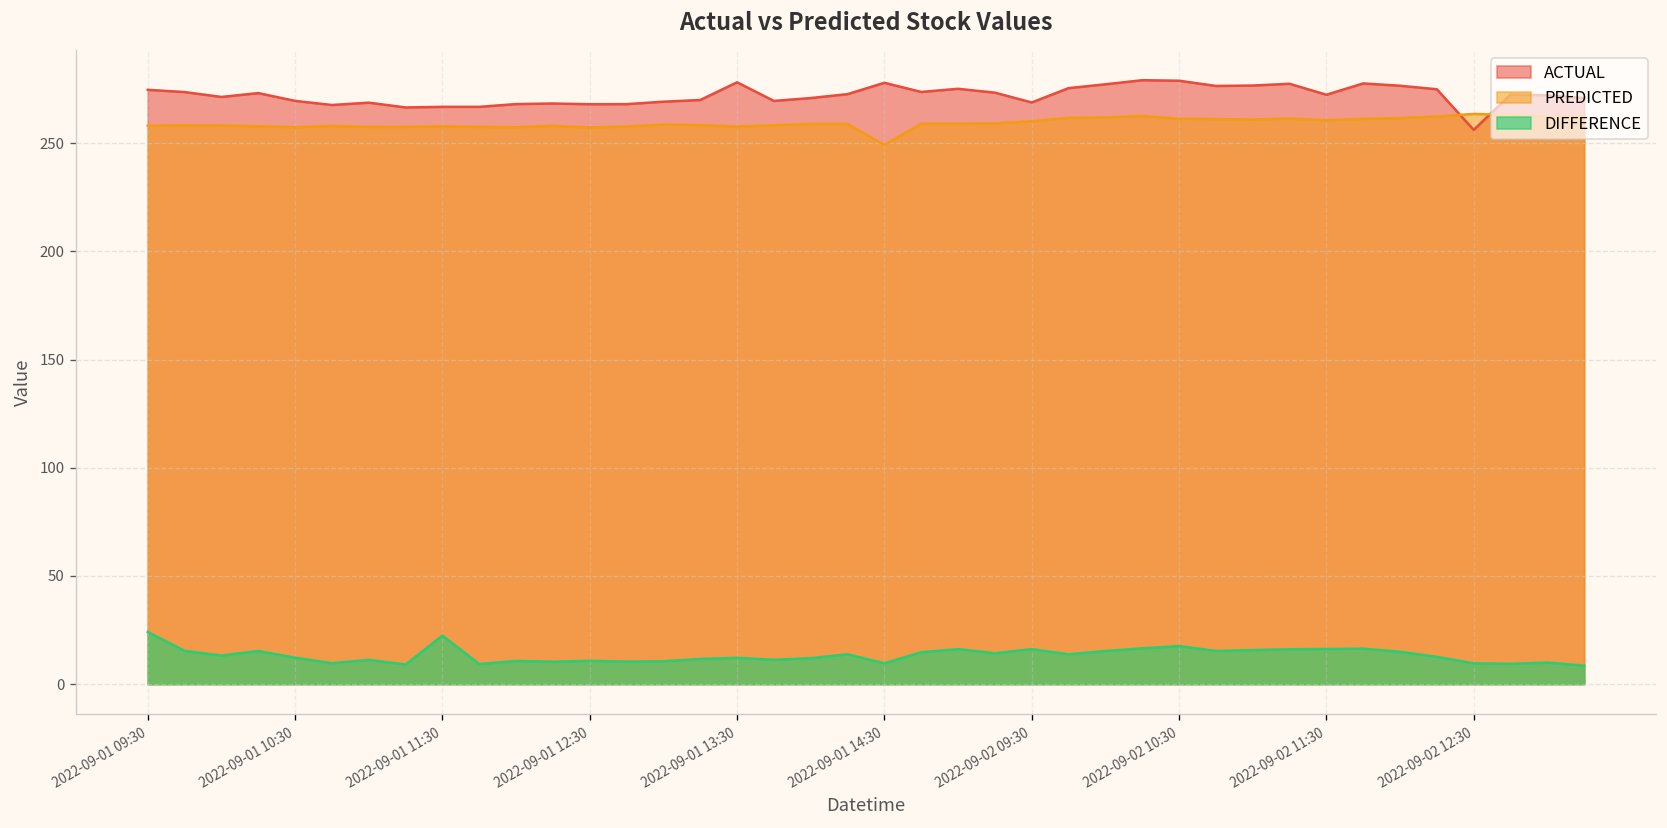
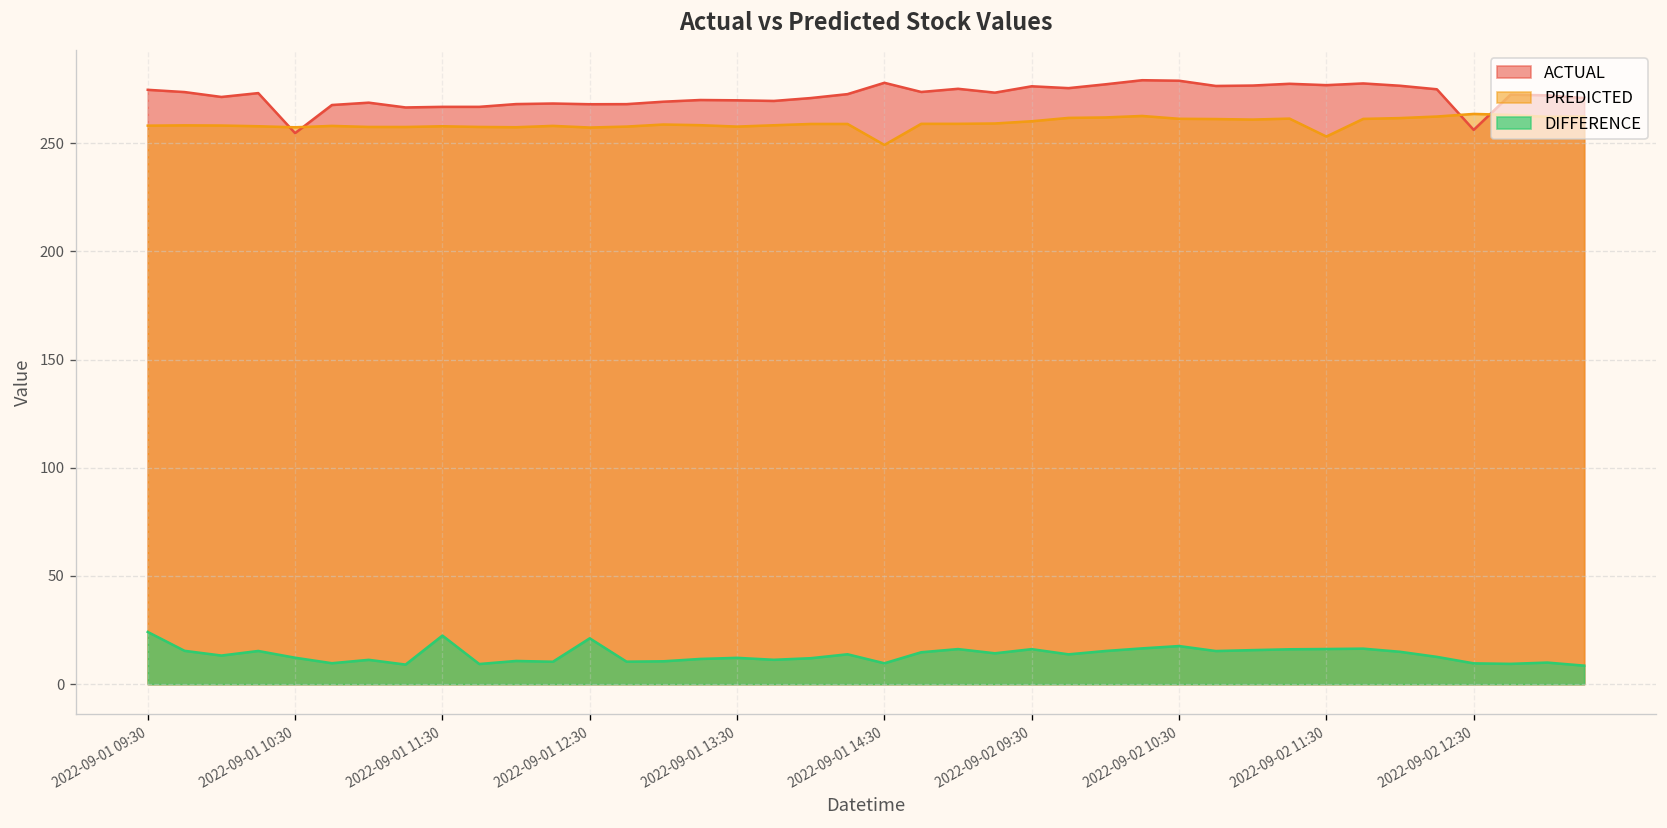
  {
    "ACTUAL": {
      "2022-09-01 09:30": 275,
-     "2022-09-01 10:30": 270,
+     "2022-09-01 10:30": 255,
      "2022-09-01 11:30": 267,
      "2022-09-01 12:30": 268,
-     "2022-09-01 13:30": 278,
+     "2022-09-01 13:30": 270,
      "2022-09-01 14:30": 278,
-     "2022-09-02 09:30": 269,
+     "2022-09-02 09:30": 276,
      "2022-09-02 10:30": 279,
-     "2022-09-02 11:30": 272,
+     "2022-09-02 11:30": 277,
      "2022-09-02 12:30": 256
    },
    "PREDICTED": {
      "2022-09-01 09:30": 258,
      "2022-09-01 10:30": 257,
      "2022-09-01 11:30": 258,
      "2022-09-01 12:30": 257,
      "2022-09-01 13:30": 258,
      "2022-09-01 14:30": 249,
      "2022-09-02 09:30": 260,
      "2022-09-02 10:30": 261,
-     "2022-09-02 11:30": 261,
+     "2022-09-02 11:30": 253,
      "2022-09-02 12:30": 264
    },
    "DIFFERENCE": {
      "2022-09-01 09:30": 24,
      "2022-09-01 10:30": 12,
      "2022-09-01 11:30": 22,
-     "2022-09-01 12:30": 11,
+     "2022-09-01 12:30": 21,
      "2022-09-01 13:30": 12,
      "2022-09-01 14:30": 10,
      "2022-09-02 09:30": 16,
      "2022-09-02 10:30": 18,
      "2022-09-02 11:30": 16,
      "2022-09-02 12:30": 10
    }
  }
